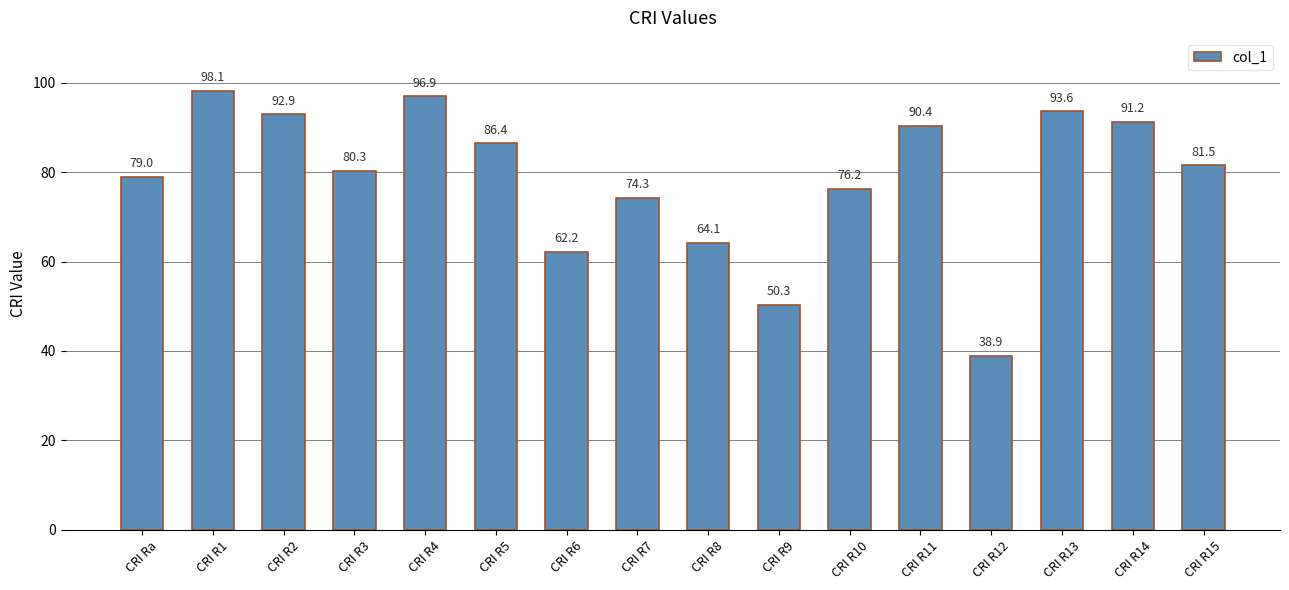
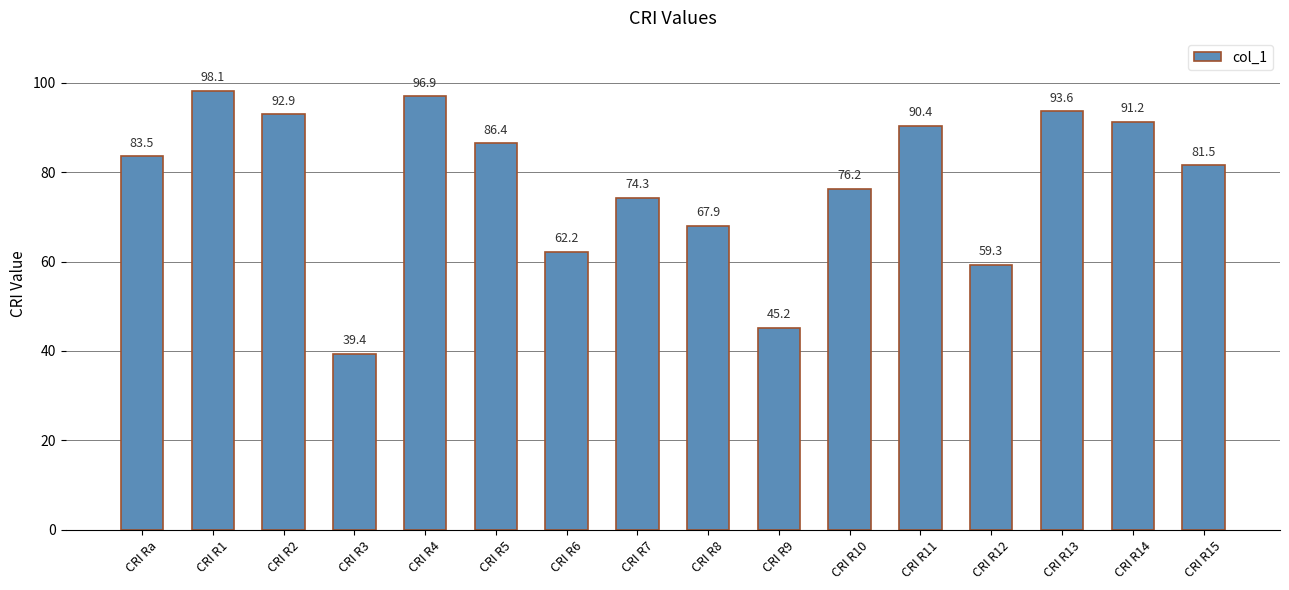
  {
-   "CRI Ra": 79.0,
+   "CRI Ra": 83.5,
    "CRI R1": 98.1,
    "CRI R2": 92.9,
-   "CRI R3": 80.3,
+   "CRI R3": 39.4,
    "CRI R4": 96.9,
    "CRI R5": 86.4,
    "CRI R6": 62.2,
    "CRI R7": 74.3,
-   "CRI R8": 64.1,
-   "CRI R9": 50.3,
+   "CRI R8": 67.9,
+   "CRI R9": 45.2,
    "CRI R10": 76.2,
    "CRI R11": 90.4,
-   "CRI R12": 38.9,
+   "CRI R12": 59.3,
    "CRI R13": 93.6,
    "CRI R14": 91.2,
    "CRI R15": 81.5
  }
